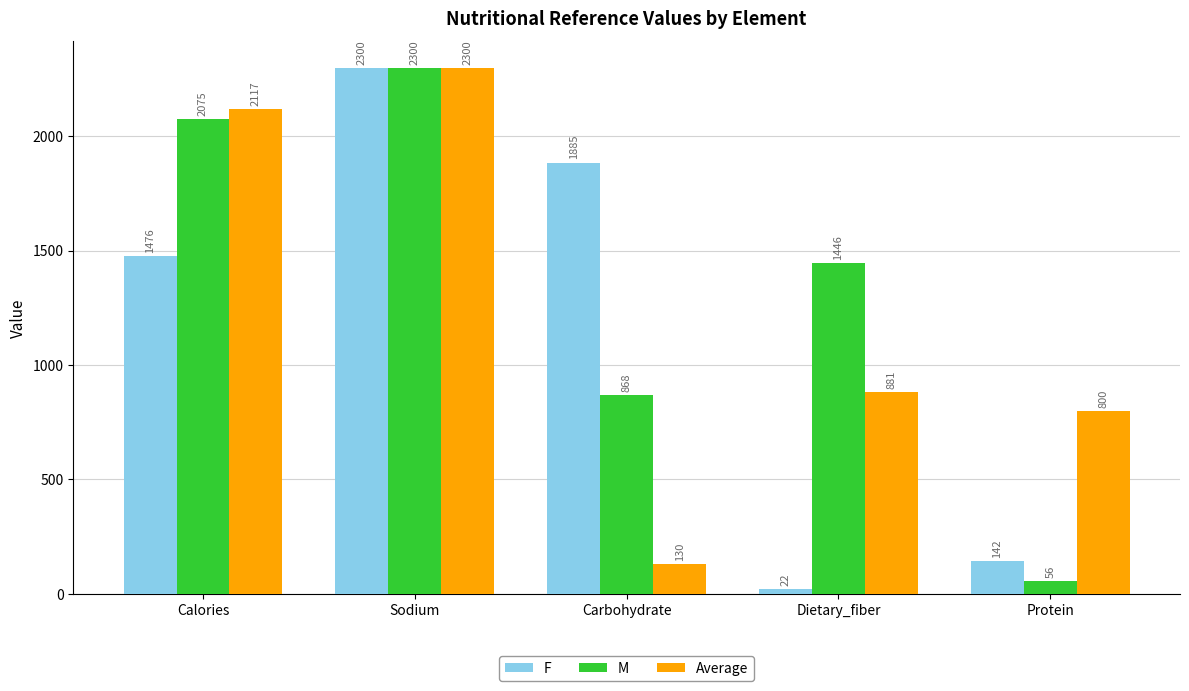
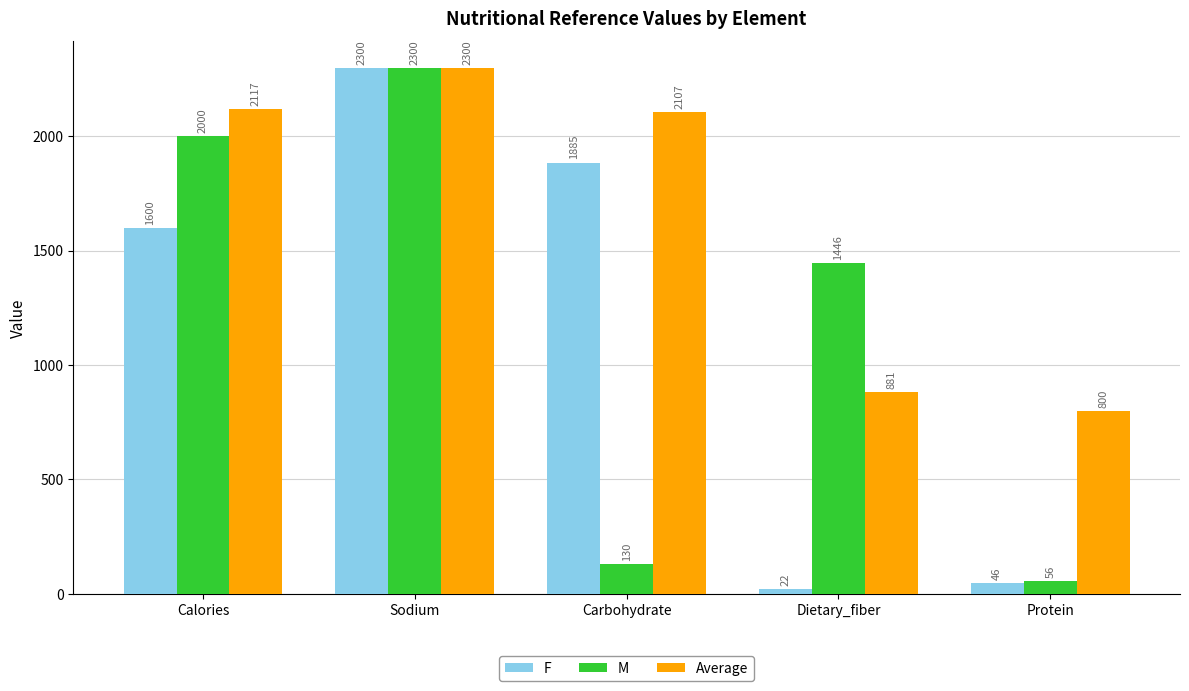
  {
    "F": {
-     "Calories": 1476,
+     "Calories": 1600,
      "Sodium": 2300,
      "Carbohydrate": 1885,
      "Dietary_fiber": 22,
-     "Protein": 142
+     "Protein": 46
    },
    "M": {
-     "Calories": 2075,
+     "Calories": 2000,
      "Sodium": 2300,
-     "Carbohydrate": 868,
+     "Carbohydrate": 130,
      "Dietary_fiber": 1446,
      "Protein": 56
    },
    "Average": {
      "Calories": 2117,
      "Sodium": 2300,
-     "Carbohydrate": 130,
+     "Carbohydrate": 2107,
      "Dietary_fiber": 881,
      "Protein": 800
    }
  }
